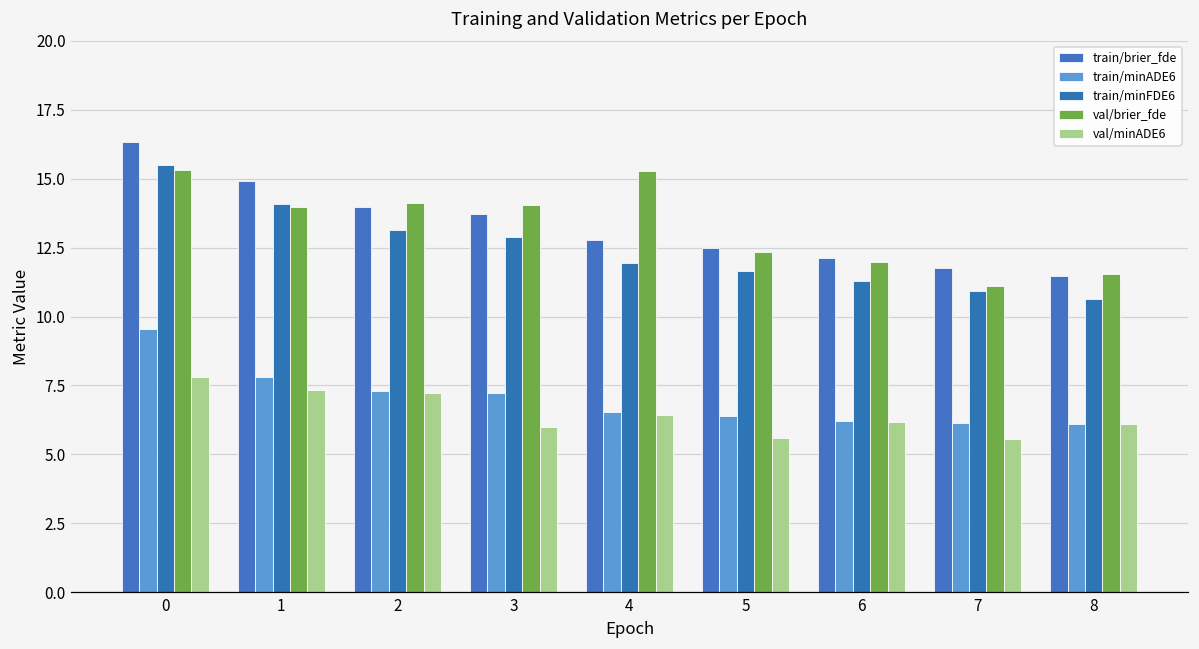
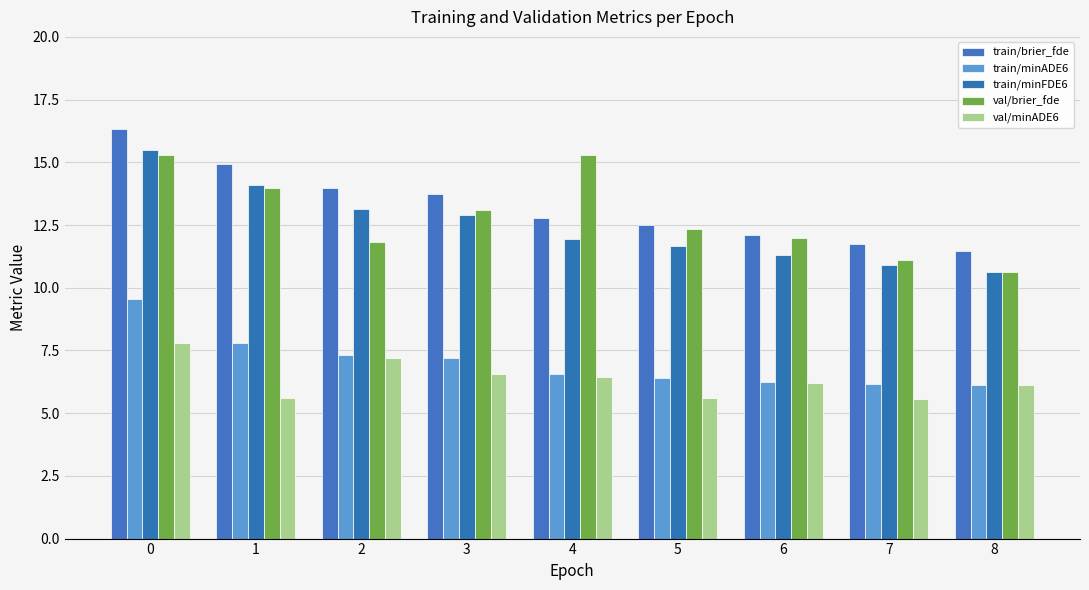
  {
    "val/brier_fde": {
      "0": 15.3,
      "1": 14.0,
-     "2": 14.1,
-     "3": 14.1,
+     "2": 11.8,
+     "3": 13.1,
      "4": 15.3,
      "5": 12.3,
      "6": 12.0,
      "7": 11.1,
-     "8": 11.5
+     "8": 10.6
    },
    "val/minADE6": {
      "0": 7.8,
-     "1": 7.3,
+     "1": 5.6,
      "2": 7.2,
-     "3": 6.0,
+     "3": 6.6,
      "4": 6.4,
      "5": 5.6,
      "6": 6.2,
      "7": 5.5,
      "8": 6.1
    }
  }
